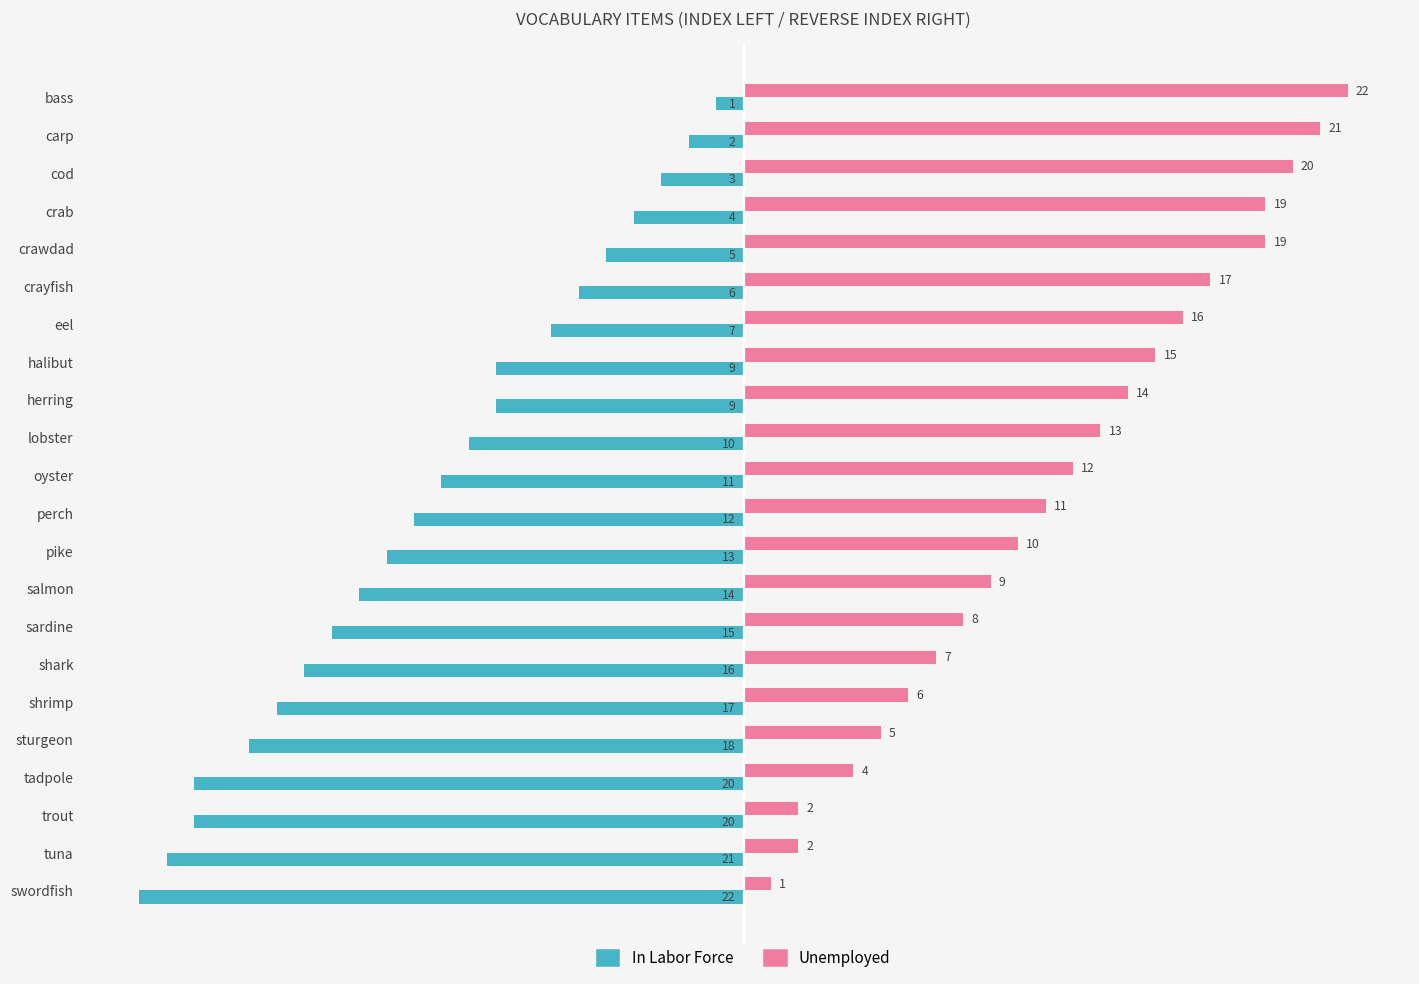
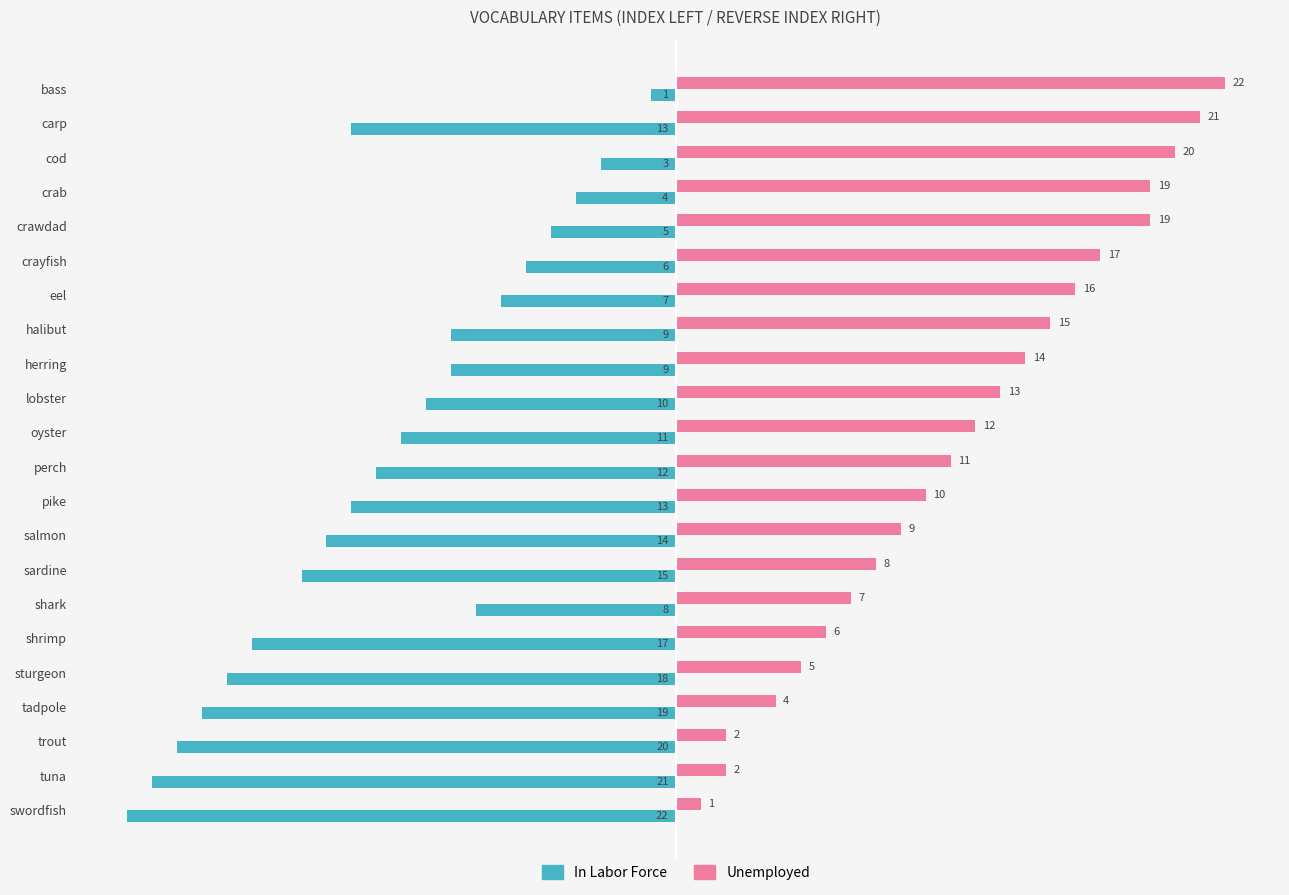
  {
    "In Labor Force": {
-     "carp": 2,
-     "shark": 16,
-     "tadpole": 20
+     "carp": 13,
+     "shark": 8,
+     "tadpole": 19
    },
    "Unemployed": {
      "bass": 22,
      "carp": 21,
      "cod": 20,
      "crab": 19,
      "crawdad": 19,
      "crayfish": 17,
      "eel": 16,
      "halibut": 15,
      "herring": 14,
      "lobster": 13,
      "oyster": 12,
      "perch": 11,
      "pike": 10,
      "salmon": 9,
      "sardine": 8,
      "shark": 7,
      "shrimp": 6,
      "sturgeon": 5,
      "tadpole": 4,
      "trout": 2,
      "tuna": 2,
      "swordfish": 1
    }
  }
